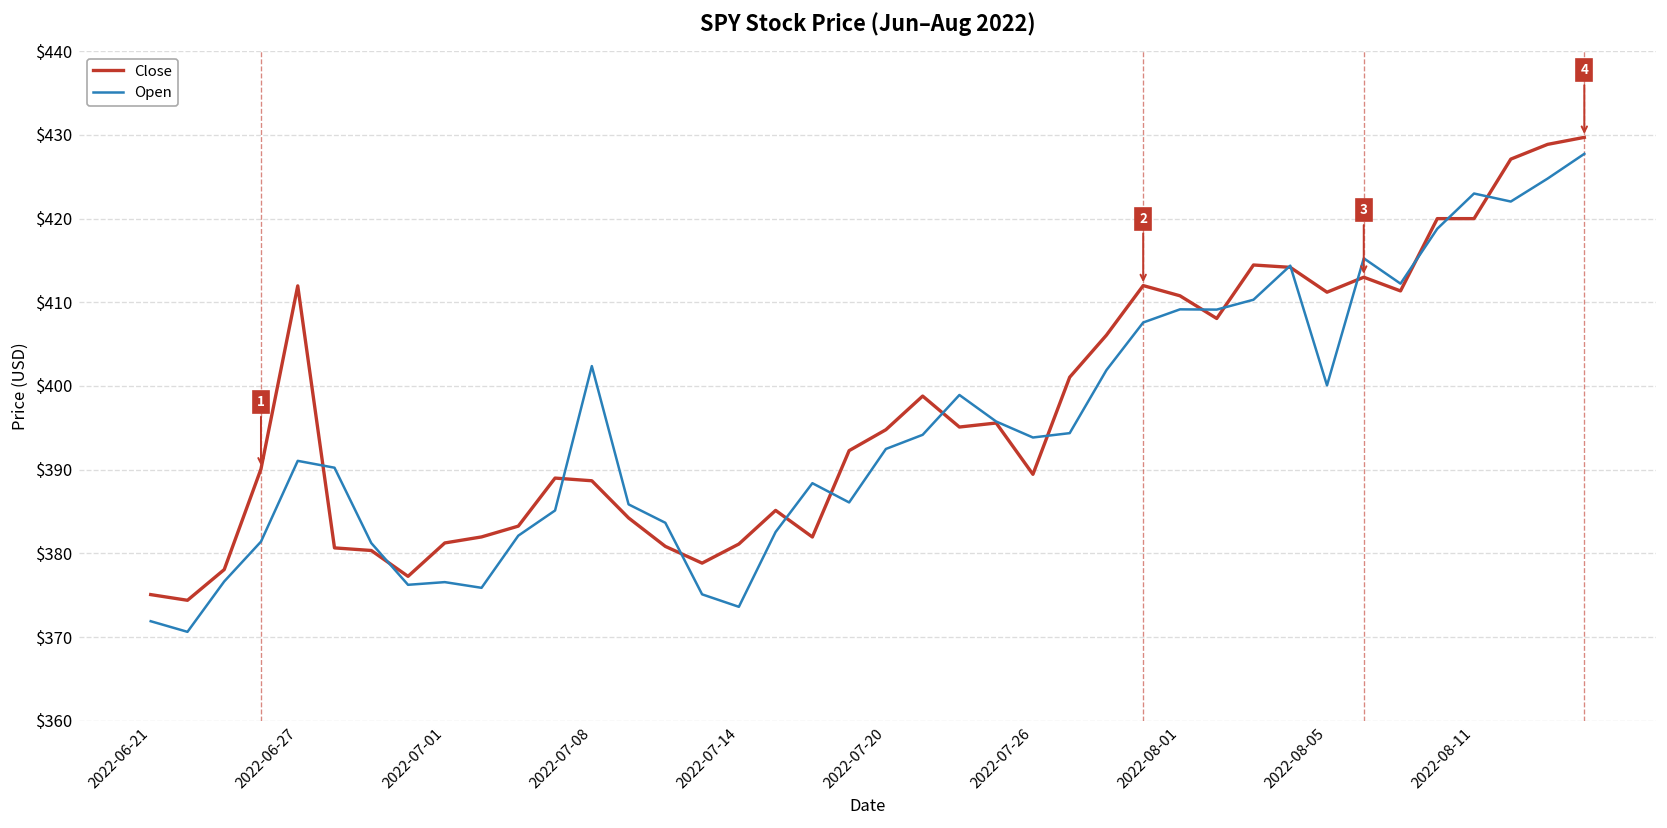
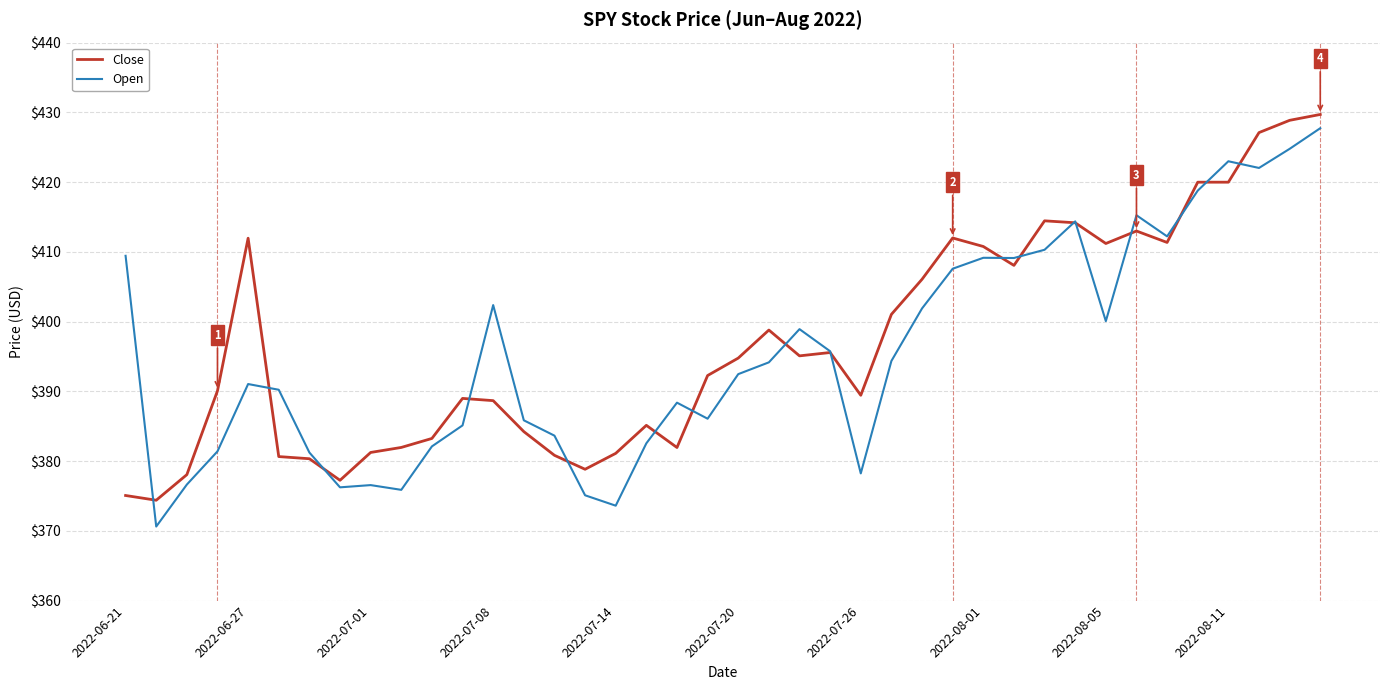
  {
    "Close": {
      "2022-06-21": "$375",
      "2022-06-27": "$412",
      "2022-07-01": "$381",
      "2022-07-08": "$389",
      "2022-07-14": "$381",
      "2022-07-20": "$395",
      "2022-07-26": "$389",
      "2022-08-01": "$411",
      "2022-08-05": "$411",
      "2022-08-11": "$420"
    },
    "Open": {
-     "2022-06-21": "$372",
+     "2022-06-21": "$409",
      "2022-06-27": "$391",
      "2022-07-01": "$377",
      "2022-07-08": "$402",
      "2022-07-14": "$374",
      "2022-07-20": "$392",
-     "2022-07-26": "$394",
+     "2022-07-26": "$378",
      "2022-08-01": "$409",
      "2022-08-05": "$400",
      "2022-08-11": "$423"
    }
  }
